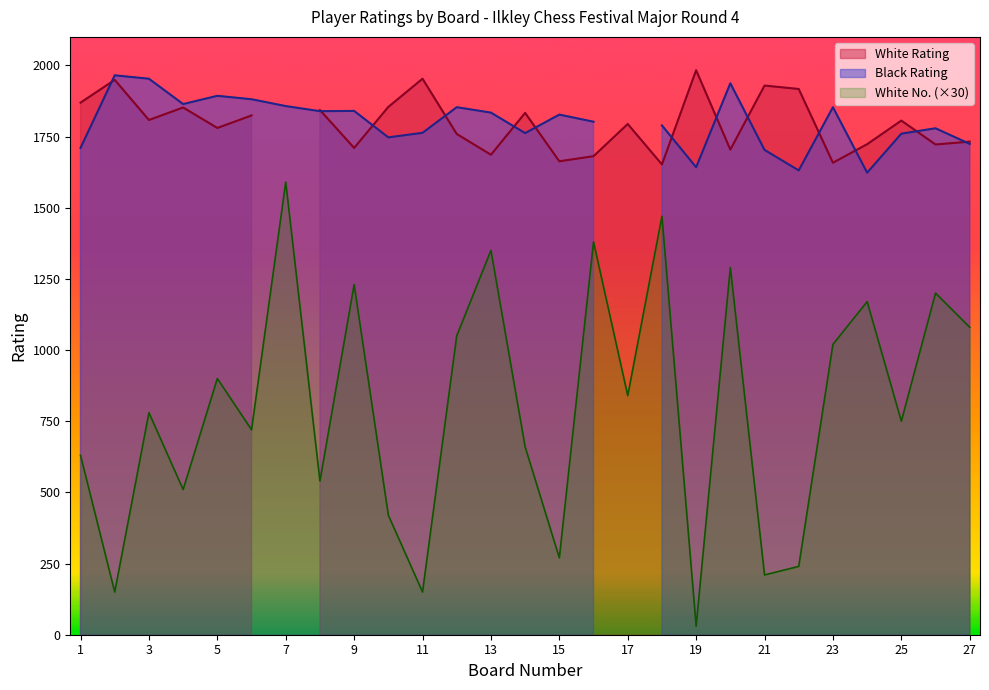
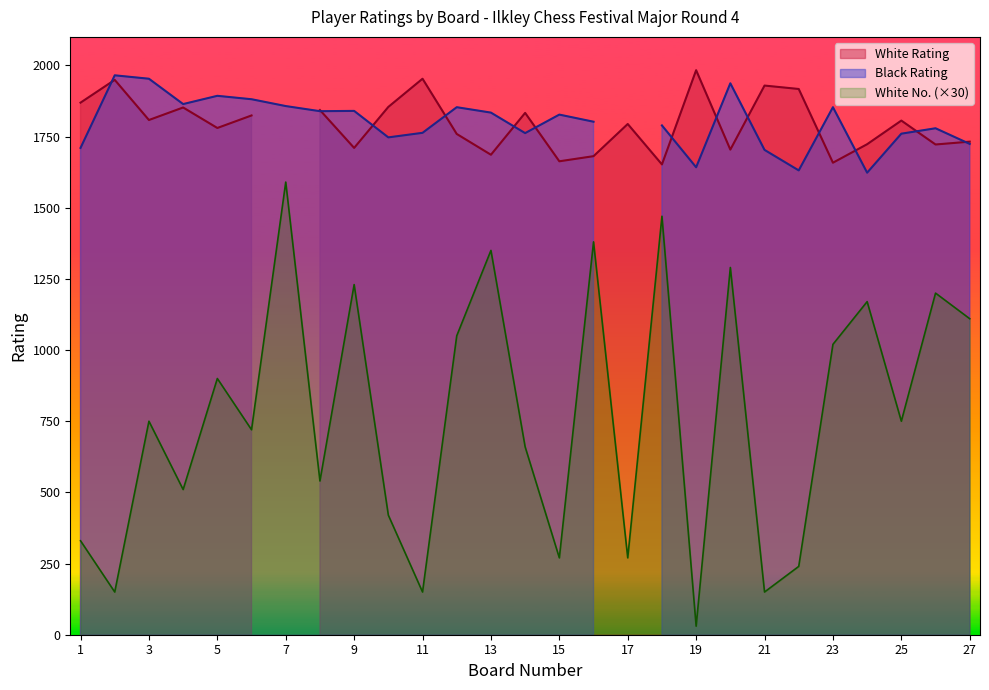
  {
    "White No. (×30)": {
-     "1": 630,
-     "3": 780,
+     "1": 330,
+     "3": 750,
      "5": 900,
      "7": 1590,
      "9": 1230,
      "11": 150,
      "13": 1350,
      "15": 270,
-     "17": 840,
+     "17": 270,
      "19": 30,
-     "21": 210,
+     "21": 150,
      "23": 1020,
      "25": 750,
-     "27": 1080
+     "27": 1110
    }
  }
